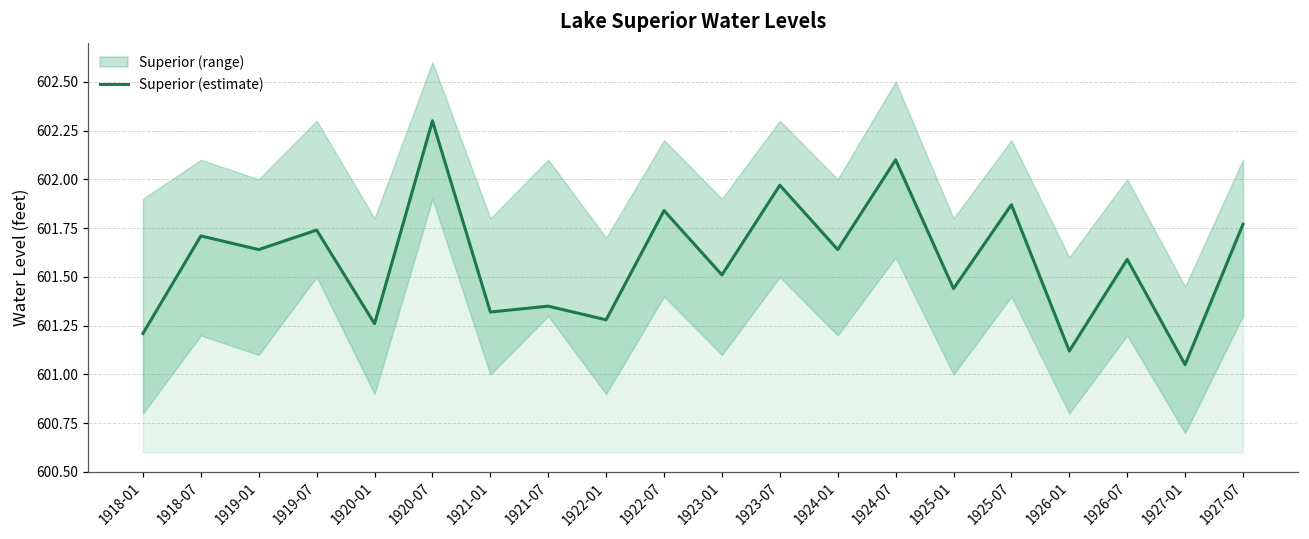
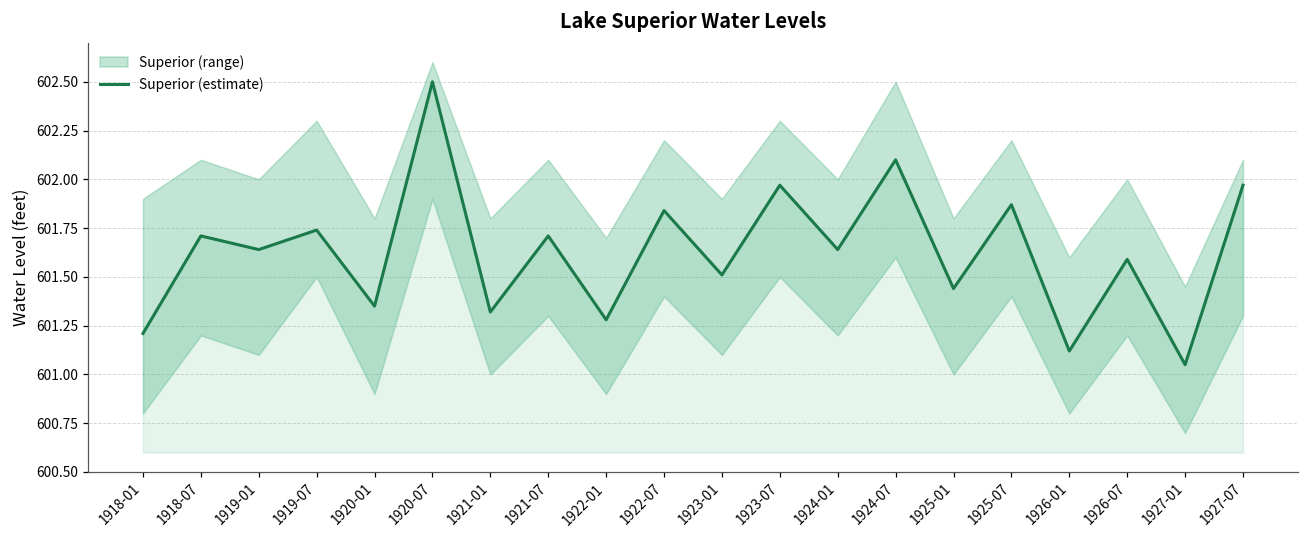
  {
    "Superior (estimate)": {
      "1918-01": 601.21,
      "1918-07": 601.71,
      "1919-01": 601.64,
      "1919-07": 601.74,
-     "1920-01": 601.26,
-     "1920-07": 602.3,
+     "1920-01": 601.35,
+     "1920-07": 602.5,
      "1921-01": 601.32,
-     "1921-07": 601.35,
+     "1921-07": 601.71,
      "1922-01": 601.28,
      "1922-07": 601.84,
      "1923-01": 601.51,
      "1923-07": 601.97,
      "1924-01": 601.64,
      "1924-07": 602.10,
      "1925-01": 601.44,
      "1925-07": 601.87,
      "1926-01": 601.12,
      "1926-07": 601.59,
      "1927-01": 601.05,
-     "1927-07": 601.77
+     "1927-07": 601.97
    }
  }
